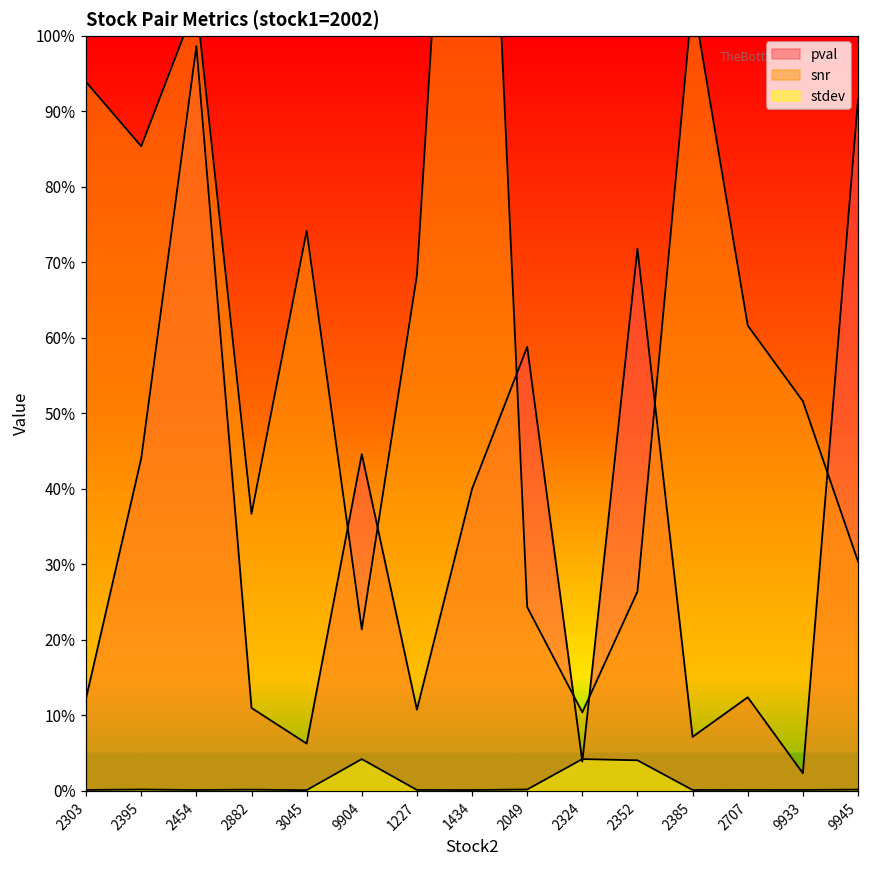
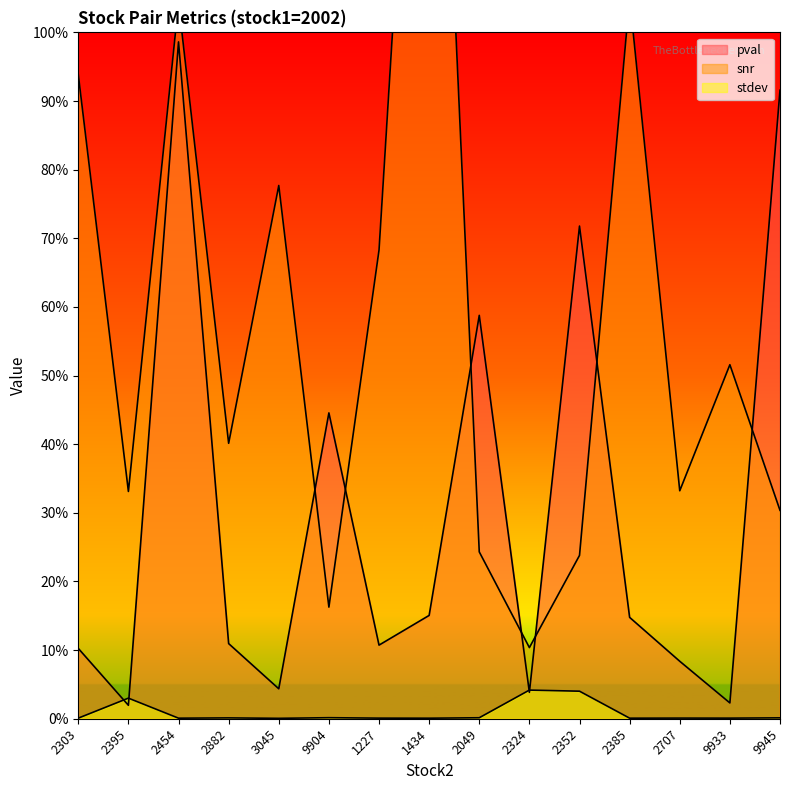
  {
    "pval": {
-     "2303": "12%",
-     "2395": "44%",
+     "2303": "10%",
+     "2395": "2%",
      "2454": "99%",
      "2882": "11%",
-     "3045": "6%",
+     "3045": "4%",
      "9904": "45%",
      "1227": "11%",
-     "1434": "40%",
+     "1434": "15%",
      "2049": "59%",
      "2352": "72%",
-     "2385": "7%",
-     "2707": "12%",
+     "2385": "15%",
+     "2707": "8%",
      "9933": "2%",
      "9945": "92%"
    },
    "snr": {
      "2303": "94%",
-     "2395": "85%",
-     "2882": "37%",
-     "3045": "74%",
-     "9904": "21%",
+     "2395": "33%",
+     "2882": "40%",
+     "3045": "78%",
+     "9904": "16%",
      "1227": "68%",
      "2049": "24%",
      "2324": "10%",
-     "2352": "26%",
-     "2707": "62%",
+     "2352": "24%",
+     "2707": "33%",
      "9933": "52%",
      "9945": "30%"
    },
    "stdev": {
      "2303": "0%",
-     "2395": "0%",
+     "2395": "3%",
      "2454": "0%",
      "2882": "0%",
      "3045": "0%",
-     "9904": "4%",
+     "9904": "0%",
      "1227": "0%",
      "1434": "0%",
      "2049": "0%",
      "2352": "4%",
      "2385": "0%",
      "2707": "0%",
      "9933": "0%",
      "9945": "0%"
    }
  }
